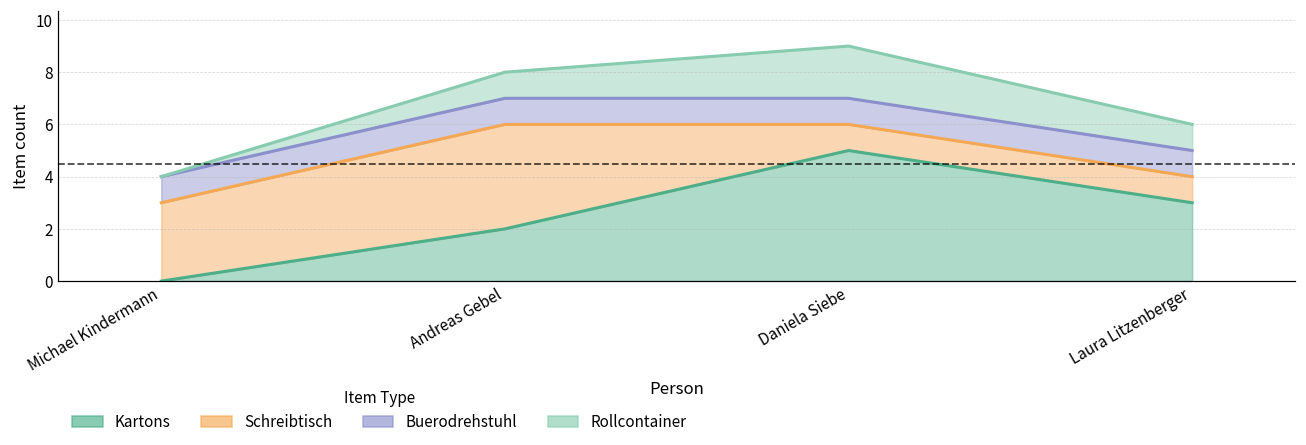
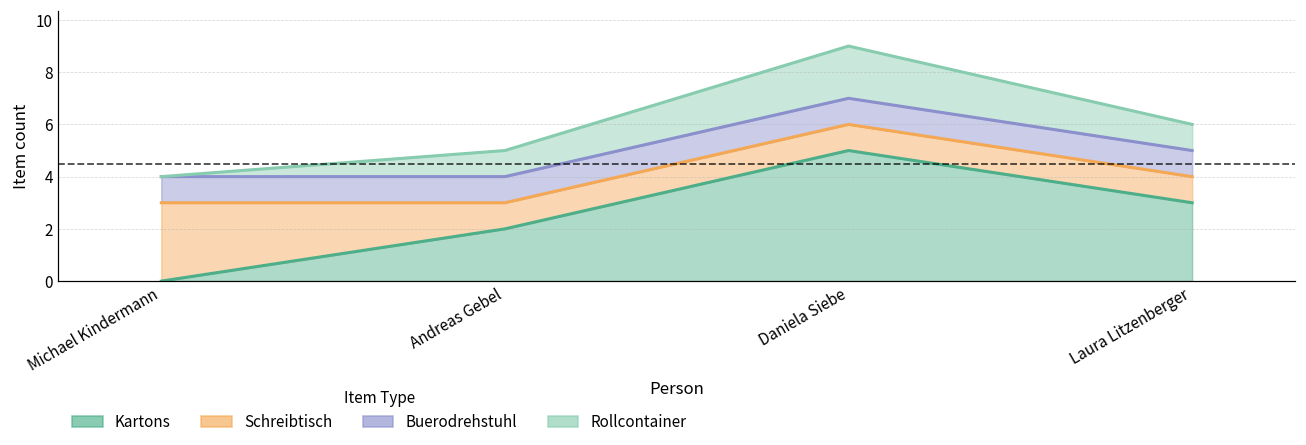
  {
    "Schreibtisch": {
      "Michael Kindermann": 3,
-     "Andreas Gebel": 4,
+     "Andreas Gebel": 1,
      "Daniela Siebe": 1,
      "Laura Litzenberger": 1
    }
  }
